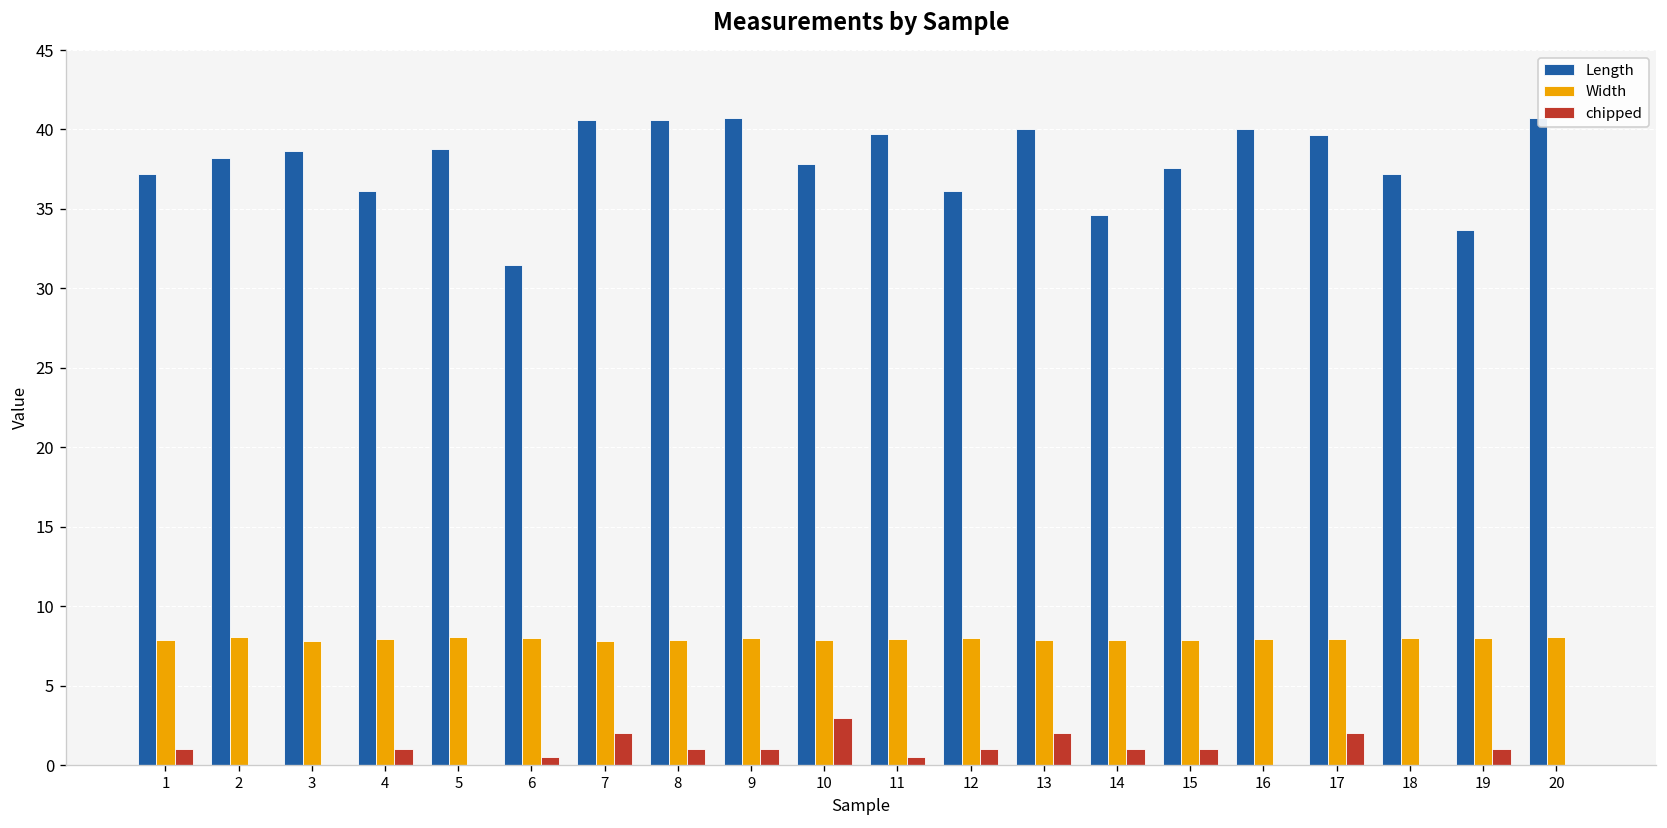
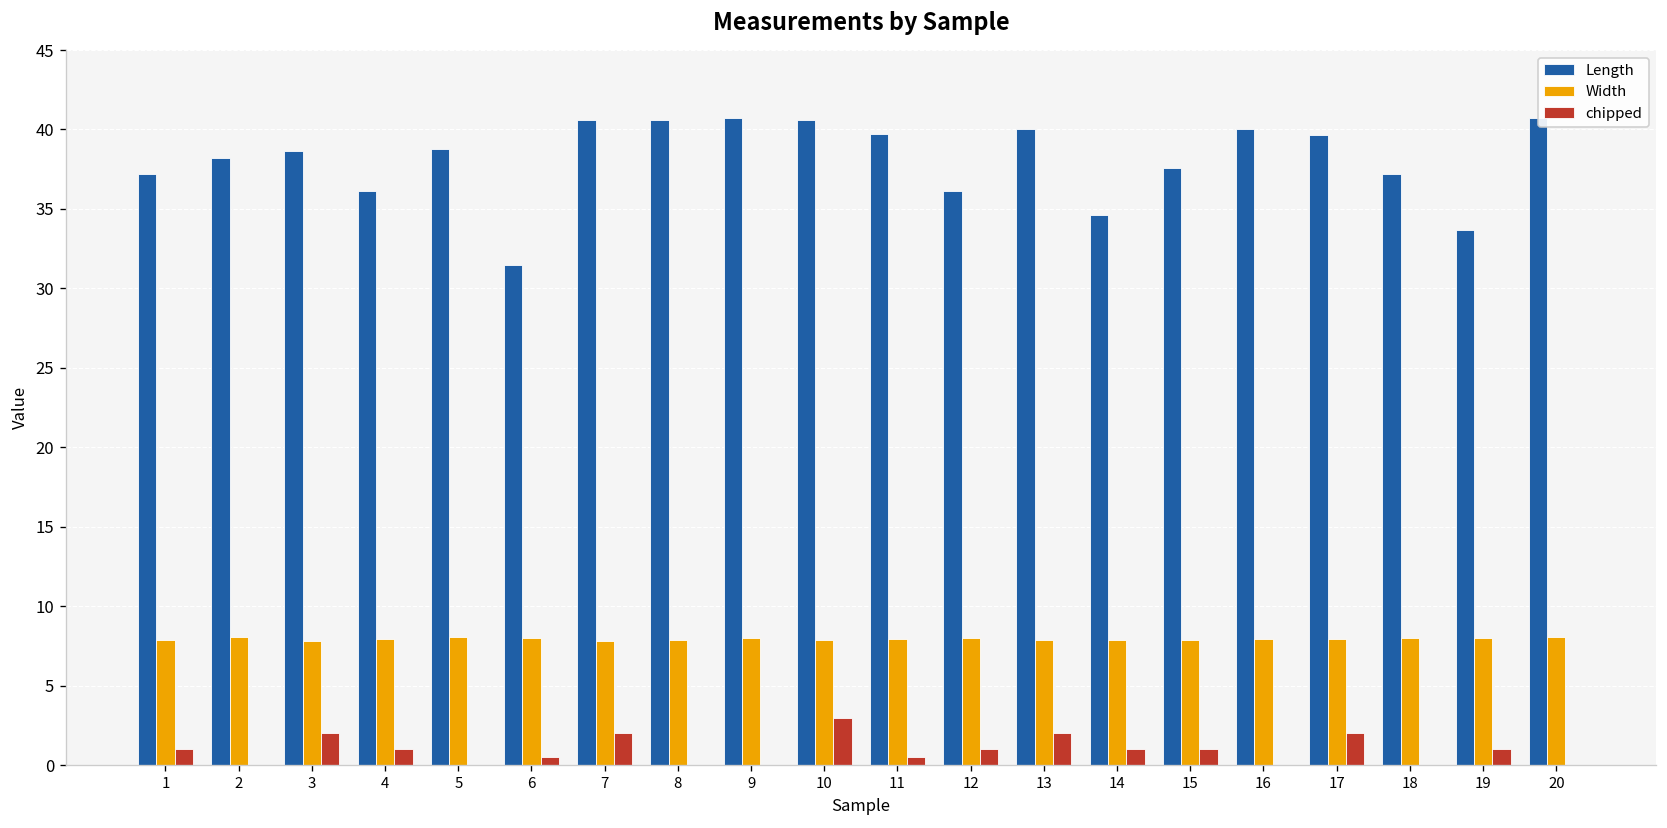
  {
    "Length": {
      "1": 37.2,
      "2": 38.2,
      "3": 38.6,
      "4": 36.1,
      "5": 38.8,
      "6": 31.5,
      "7": 40.6,
      "8": 40.6,
      "9": 40.7,
-     "10": 37.8,
+     "10": 40.6,
      "11": 39.7,
      "12": 36.2,
      "13": 40.0,
      "14": 34.6,
      "15": 37.6,
      "16": 40.0,
      "17": 39.7,
      "18": 37.2,
      "19": 33.7
    },
    "Width": {
      "1": 7.9,
      "2": 8.1,
      "3": 7.8,
      "4": 8.0,
      "5": 8.1,
      "6": 8.0,
      "7": 7.8,
      "8": 7.9,
      "9": 8.0,
      "10": 7.9,
      "11": 8.0,
      "12": 8.0,
      "13": 7.9,
      "14": 7.9,
      "15": 7.9,
      "16": 8.0,
      "17": 8.0,
      "18": 8.0,
      "19": 8.0,
      "20": 8.1
    },
    "chipped": {
      "1": 1,
      "2": 0,
-     "3": 0,
+     "3": 2,
      "4": 1,
      "5": 0,
      "6": 0.5,
      "7": 2,
-     "8": 1,
-     "9": 1,
+     "8": 0,
+     "9": 0,
      "10": 3,
      "11": 0.5,
      "12": 1,
      "13": 2,
      "14": 1,
      "15": 1,
      "16": 0,
      "17": 2,
      "18": 0,
      "19": 1,
      "20": 0
    }
  }
